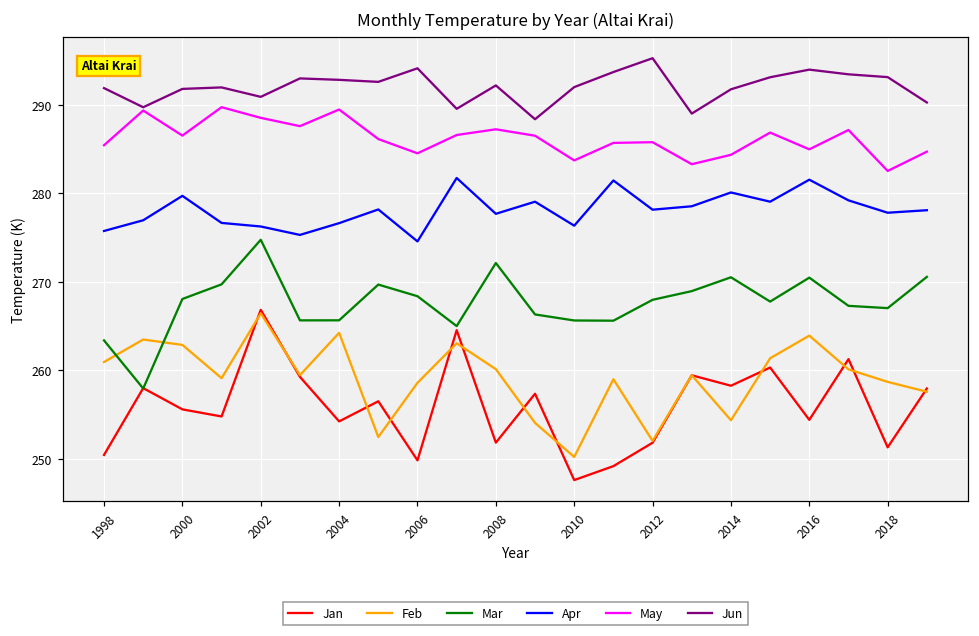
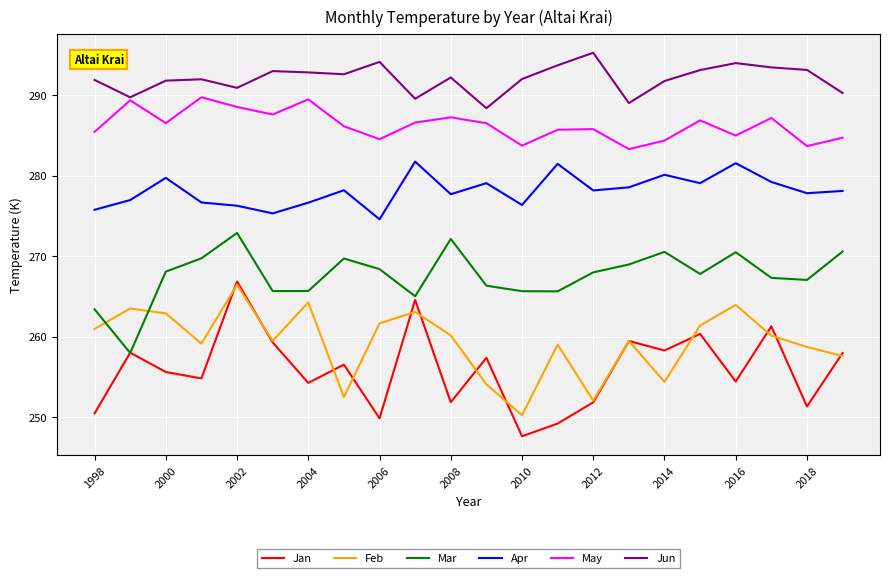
  {
    "Jan": {
      "1998": 250,
      "2000": 256,
      "2002": 267,
      "2004": 254,
      "2006": 250,
      "2008": 252,
      "2010": 248,
      "2014": 258,
      "2016": 254,
      "2018": 251
    },
    "Feb": {
      "1998": 261,
      "2000": 263,
      "2002": 266,
      "2004": 264,
-     "2006": 259,
+     "2006": 262,
      "2008": 260,
      "2010": 250,
      "2014": 254,
      "2016": 264,
      "2018": 259
    },
    "Mar": {
      "1998": 263,
      "2000": 268,
-     "2002": 275,
+     "2002": 273,
      "2004": 266,
      "2006": 268,
      "2008": 272,
      "2010": 266,
      "2012": 268,
      "2014": 271,
      "2016": 270,
      "2018": 267
    },
    "Apr": {
      "1998": 276,
      "2000": 280,
      "2002": 276,
      "2004": 277,
      "2006": 275,
      "2008": 278,
      "2010": 276,
      "2012": 278,
      "2014": 280,
      "2016": 282,
      "2018": 278
    },
    "May": {
      "1998": 285,
      "2000": 287,
      "2002": 289,
      "2004": 289,
      "2006": 285,
      "2008": 287,
      "2010": 284,
      "2012": 286,
      "2014": 284,
      "2016": 285,
-     "2018": 283
+     "2018": 284
    },
    "Jun": {
      "1998": 292,
      "2000": 292,
      "2002": 291,
      "2004": 293,
      "2006": 294,
      "2008": 292,
      "2010": 292,
      "2012": 295,
      "2014": 292,
      "2016": 294,
      "2018": 293
    }
  }
